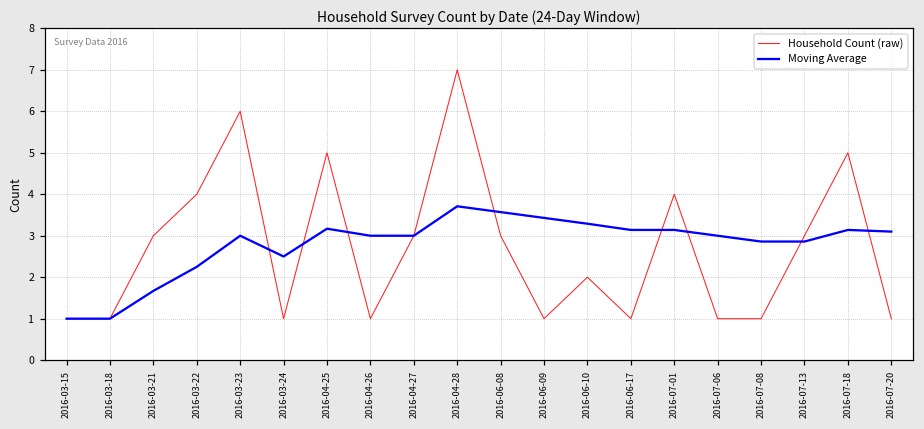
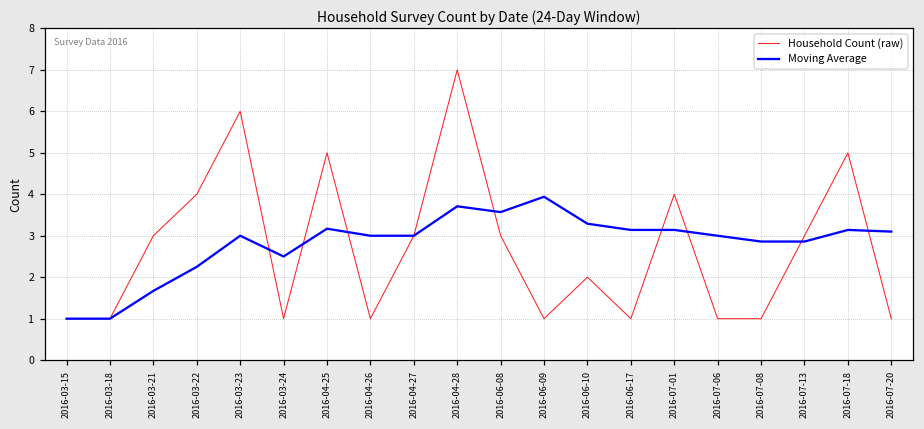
  {
    "Household Count (raw)": {
      "2016-03-21": 3.0,
      "2016-03-22": 4.0,
      "2016-03-23": 6.0,
      "2016-03-24": 1.0,
      "2016-04-25": 5.0,
      "2016-04-26": 1.0,
      "2016-04-28": 7.0,
      "2016-06-08": 3.0,
      "2016-06-09": 1.0,
      "2016-06-10": 2.0,
      "2016-06-17": 1.0,
      "2016-07-01": 4.0,
      "2016-07-06": 1.0,
      "2016-07-08": 1.0,
      "2016-07-13": 3.0,
      "2016-07-18": 5.0,
      "2016-07-20": 1.0
    },
    "Moving Average": {
      "2016-03-21": 1.7,
      "2016-03-22": 2.3,
      "2016-03-23": 3.0,
      "2016-03-24": 2.5,
      "2016-04-25": 3.2,
      "2016-04-26": 3.0,
      "2016-04-28": 3.7,
      "2016-06-08": 3.6,
-     "2016-06-09": 3.4,
+     "2016-06-09": 3.9,
      "2016-06-10": 3.3,
      "2016-06-17": 3.1,
      "2016-07-01": 3.1,
      "2016-07-06": 3.0,
      "2016-07-08": 2.9,
      "2016-07-13": 2.9,
      "2016-07-18": 3.1,
      "2016-07-20": 3.1
    }
  }
